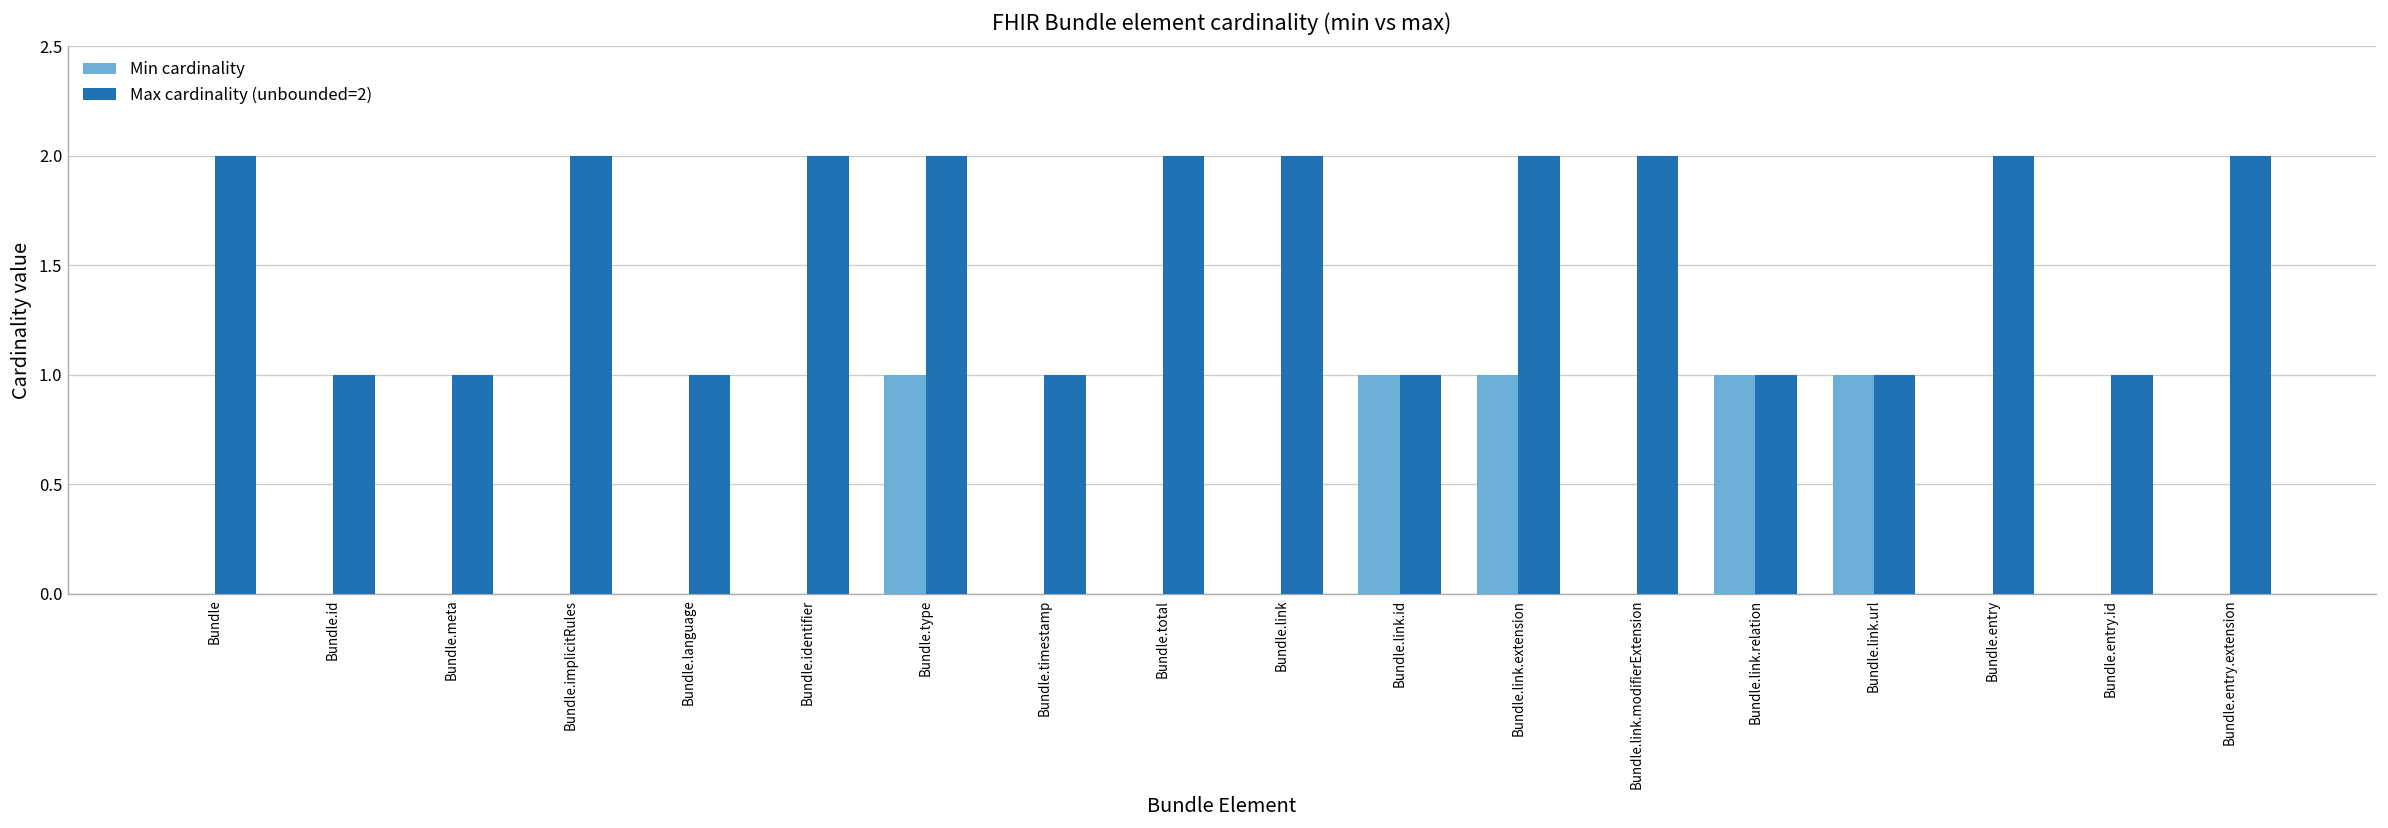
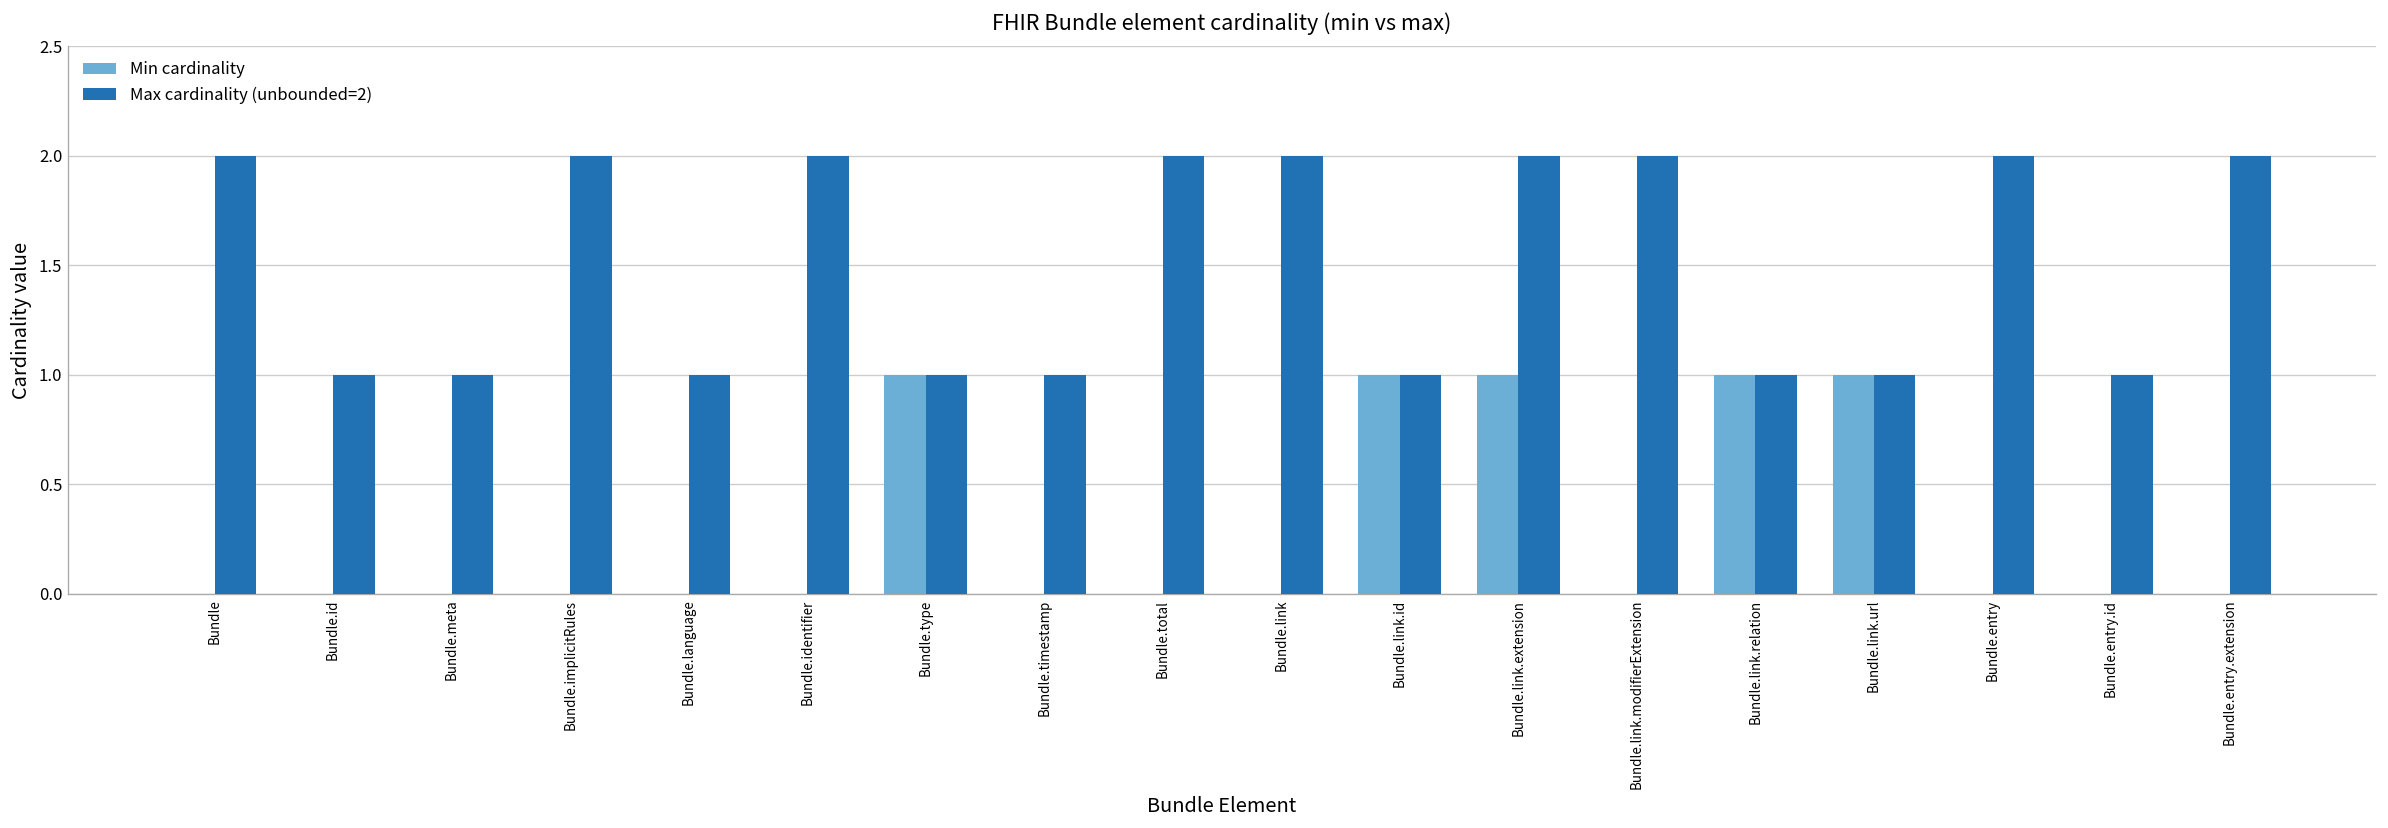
  {
    "Min cardinality": {
      "Bundle": 0,
      "Bundle.id": 0,
      "Bundle.meta": 0,
      "Bundle.implicitRules": 0,
      "Bundle.language": 0,
      "Bundle.identifier": 0,
      "Bundle.type": 1,
      "Bundle.timestamp": 0,
      "Bundle.total": 0,
      "Bundle.link": 0,
      "Bundle.link.id": 1,
      "Bundle.link.extension": 1,
      "Bundle.link.modifierExtension": 0,
      "Bundle.link.relation": 1,
      "Bundle.link.url": 1,
      "Bundle.entry": 0,
      "Bundle.entry.id": 0,
      "Bundle.entry.extension": 0
    },
    "Max cardinality (unbounded=2)": {
      "Bundle": 2,
      "Bundle.id": 1,
      "Bundle.meta": 1,
      "Bundle.implicitRules": 2,
      "Bundle.language": 1,
      "Bundle.identifier": 2,
-     "Bundle.type": 2,
+     "Bundle.type": 1,
      "Bundle.timestamp": 1,
      "Bundle.total": 2,
      "Bundle.link": 2,
      "Bundle.link.id": 1,
      "Bundle.link.extension": 2,
      "Bundle.link.modifierExtension": 2,
      "Bundle.link.relation": 1,
      "Bundle.link.url": 1,
      "Bundle.entry": 2,
      "Bundle.entry.id": 1,
      "Bundle.entry.extension": 2
    }
  }
